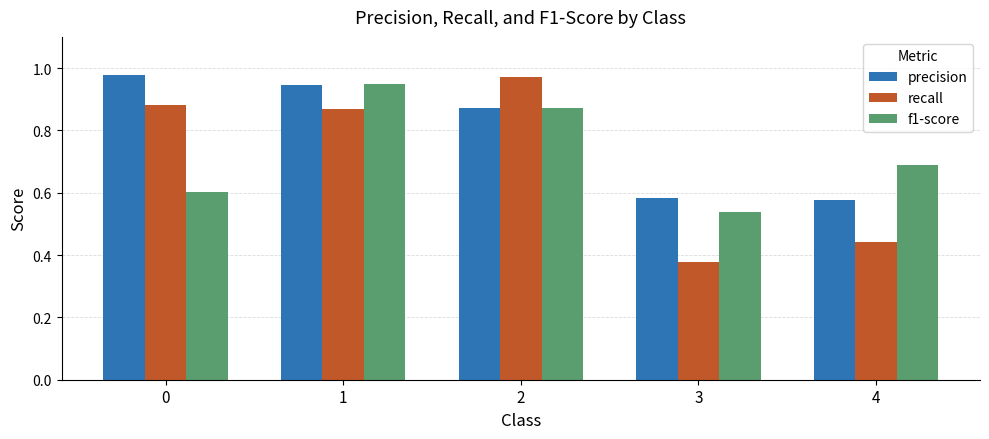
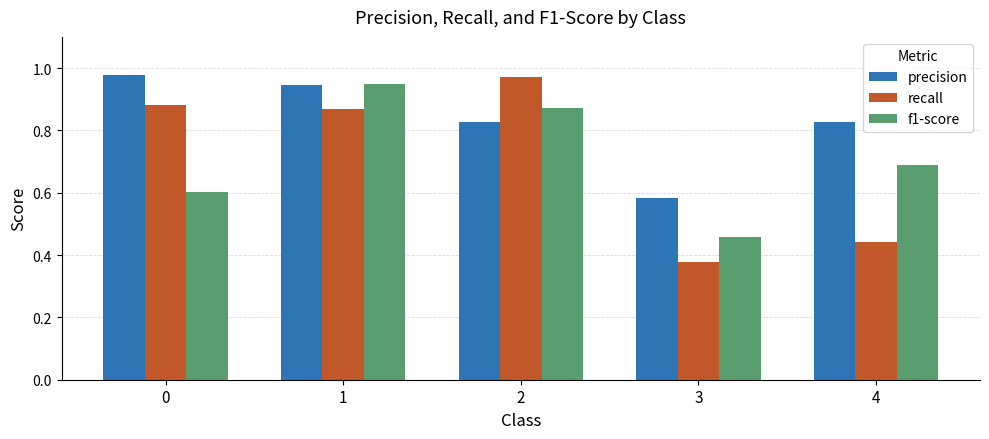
  {
    "precision": {
      "0": 0.98,
      "1": 0.95,
-     "2": 0.87,
+     "2": 0.83,
      "3": 0.58,
-     "4": 0.58
+     "4": 0.83
    },
    "recall": {
      "0": 0.88,
      "1": 0.87,
      "2": 0.97,
      "3": 0.38,
      "4": 0.44
    },
    "f1-score": {
      "0": 0.60,
      "1": 0.95,
      "2": 0.87,
-     "3": 0.54,
+     "3": 0.46,
      "4": 0.69
    }
  }
